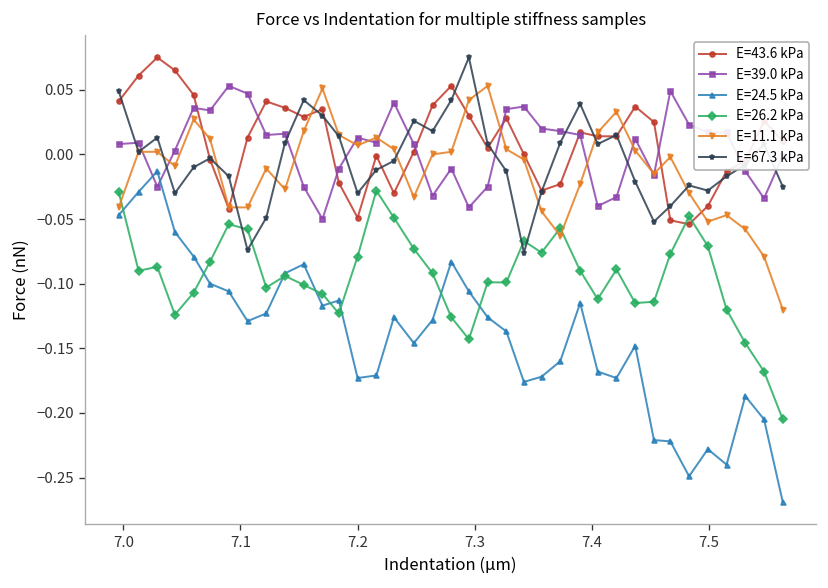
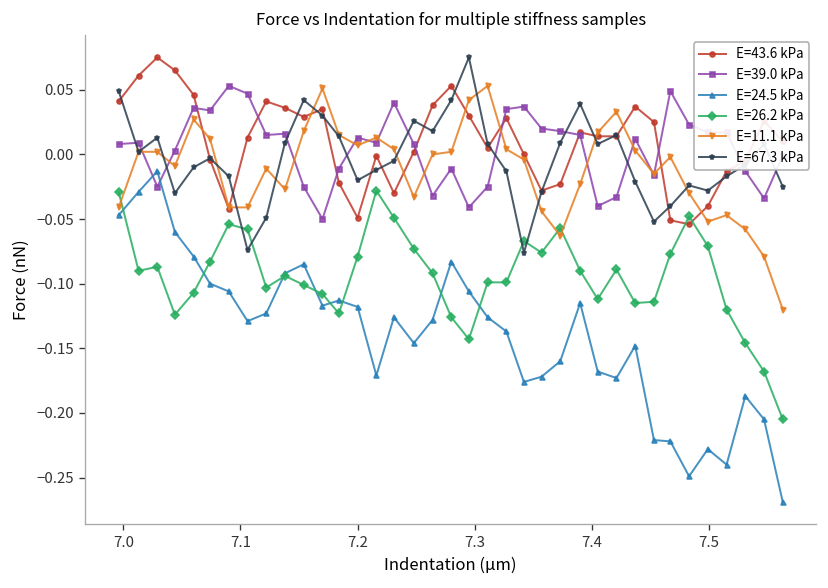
  {
    "E=43.6 kPa": {
      "7.2": -0.049
    },
    "E=39.0 kPa": {
      "7.2": 0.013
    },
    "E=24.5 kPa": {
-     "7.2": -0.173
+     "7.2": -0.118
    },
    "E=26.2 kPa": {
      "7.2": -0.079
    },
    "E=11.1 kPa": {
      "7.2": 0.007
    },
    "E=67.3 kPa": {
-     "7.2": -0.03
+     "7.2": -0.02
    }
  }
